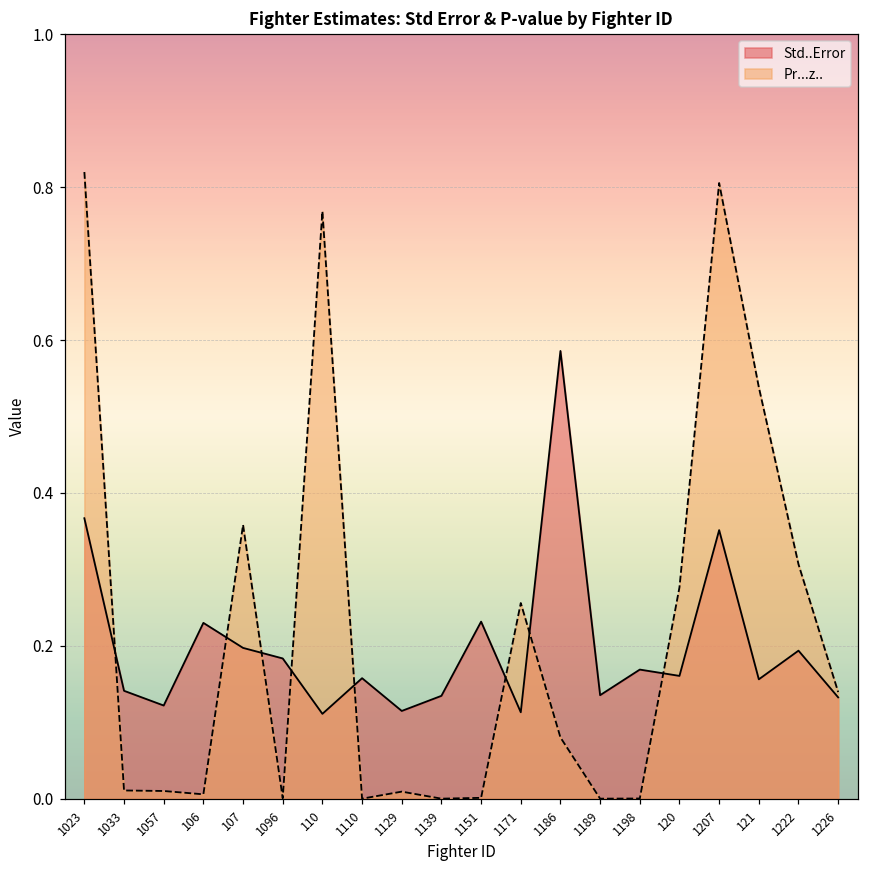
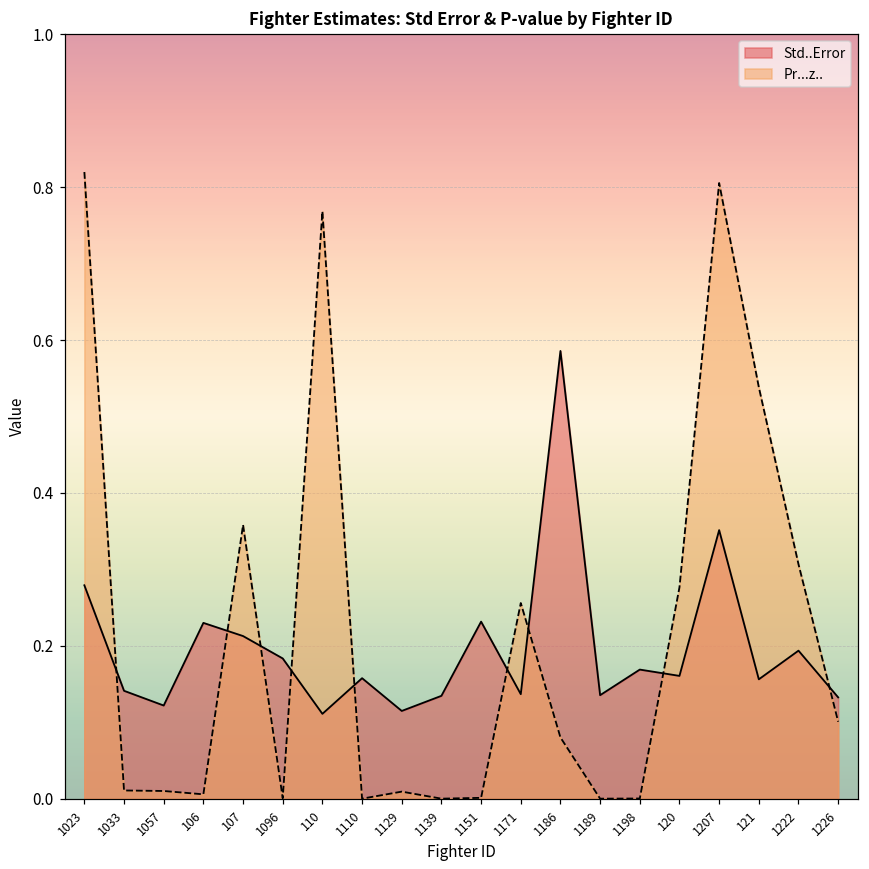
  {
    "Std..Error": {
-     "1023": 0.37,
+     "1023": 0.28,
      "1033": 0.14,
      "1057": 0.12,
      "106": 0.23,
-     "107": 0.20,
+     "107": 0.21,
      "1096": 0.18,
      "110": 0.11,
      "1110": 0.16,
      "1129": 0.11,
      "1139": 0.13,
      "1151": 0.23,
-     "1171": 0.11,
+     "1171": 0.14,
      "1186": 0.59,
      "1189": 0.14,
      "1198": 0.17,
      "120": 0.16,
      "1207": 0.35,
      "121": 0.16,
      "1222": 0.19,
      "1226": 0.13
    },
    "Pr...z..": {
      "1023": 0.82,
      "1033": 0.01,
      "1057": 0.01,
      "106": 0.01,
      "107": 0.36,
      "1096": 0.00,
      "110": 0.77,
      "1110": 0.00,
      "1129": 0.01,
      "1139": 0.00,
      "1151": 0.00,
      "1171": 0.26,
      "1186": 0.08,
      "1189": 0.00,
      "1198": 0.00,
      "120": 0.28,
      "1207": 0.81,
      "121": 0.54,
      "1222": 0.31,
-     "1226": 0.14
+     "1226": 0.10
    }
  }
